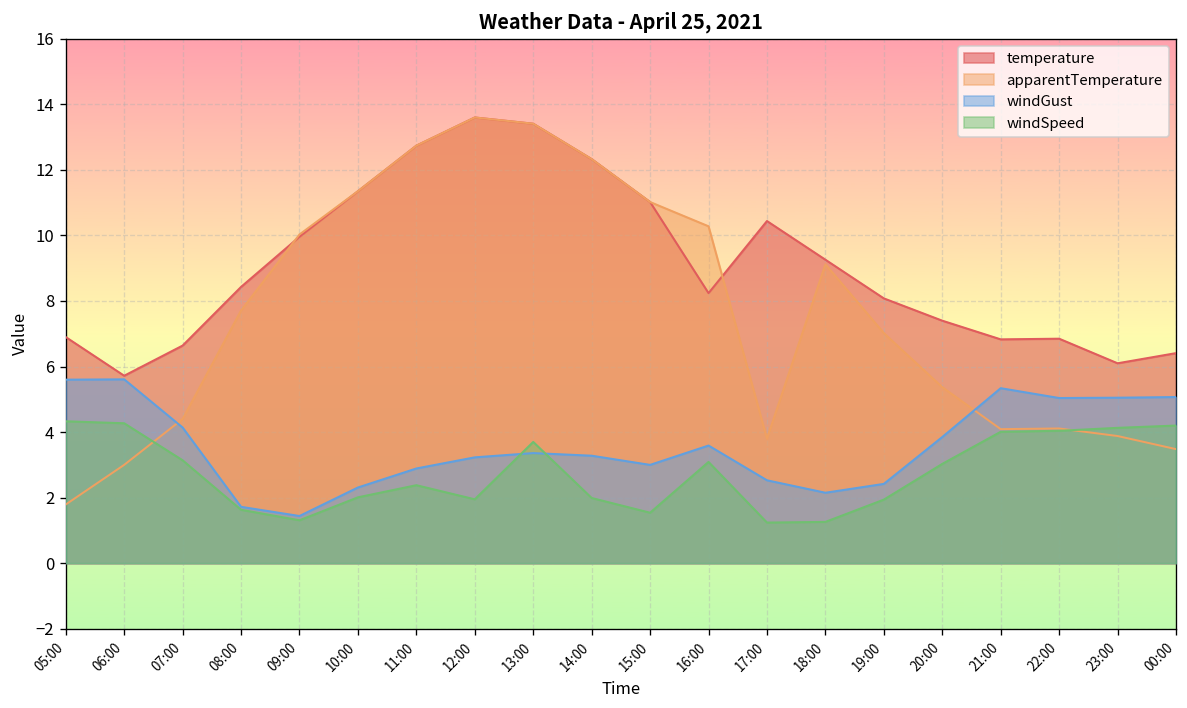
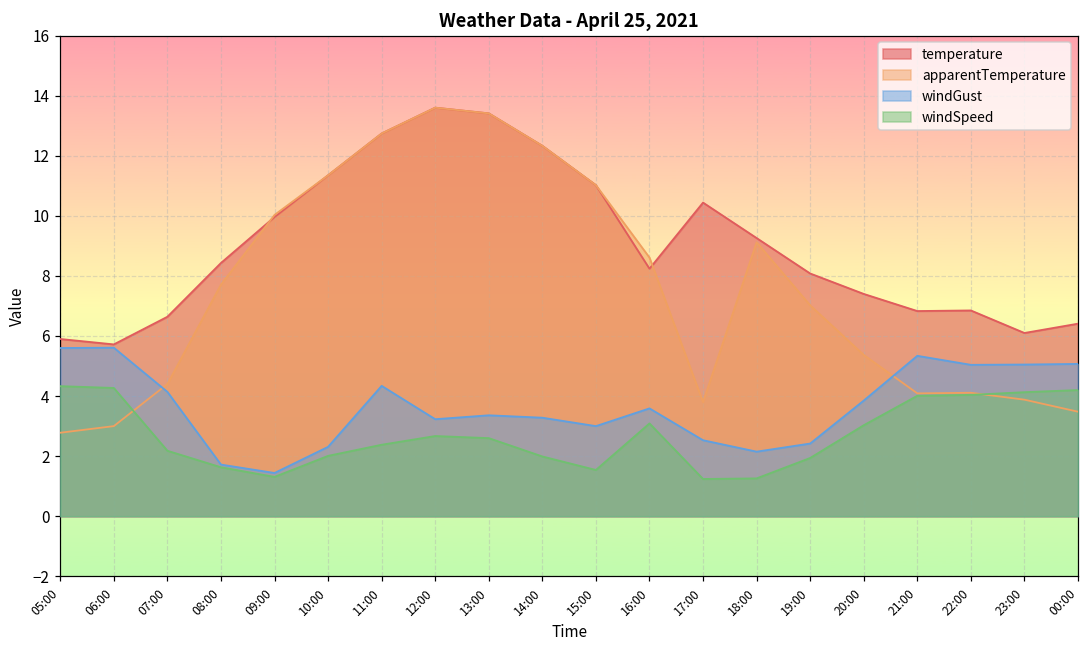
  {
    "temperature": {
-     "05:00": 6.9,
+     "05:00": 5.9,
      "06:00": 5.7,
      "07:00": 6.6,
      "08:00": 8.4,
      "16:00": 8.2,
      "17:00": 10.4,
      "18:00": 9.3,
      "19:00": 8.1,
      "20:00": 7.4,
      "21:00": 6.8,
      "22:00": 6.9,
      "23:00": 6.1,
      "00:00": 6.4
    },
    "apparentTemperature": {
-     "05:00": 1.8,
+     "05:00": 2.8,
      "06:00": 3.0,
      "07:00": 4.4,
      "08:00": 7.7,
-     "16:00": 10.3,
+     "16:00": 8.6,
      "17:00": 3.8,
      "18:00": 9.1,
      "19:00": 7.0,
      "20:00": 5.4,
      "23:00": 3.9,
      "00:00": 3.5
    },
    "windGust": {
      "05:00": 5.6,
      "06:00": 5.6,
      "07:00": 4.1,
      "09:00": 1.4,
      "10:00": 2.3,
-     "11:00": 2.9,
+     "11:00": 4.3,
      "12:00": 3.2,
      "13:00": 3.4,
      "14:00": 3.3,
      "15:00": 3.0,
      "16:00": 3.6,
      "17:00": 2.5,
      "18:00": 2.2,
      "19:00": 2.4,
      "20:00": 3.9,
      "21:00": 5.3,
      "22:00": 5.0,
      "23:00": 5.1,
      "00:00": 5.1
    },
    "windSpeed": {
      "05:00": 4.3,
      "06:00": 4.3,
-     "07:00": 3.1,
+     "07:00": 2.2,
      "09:00": 1.3,
      "10:00": 2.0,
      "11:00": 2.4,
-     "12:00": 2.0,
-     "13:00": 3.7,
+     "12:00": 2.7,
+     "13:00": 2.6,
      "14:00": 2.0,
      "15:00": 1.5,
      "16:00": 3.1,
      "17:00": 1.2,
      "18:00": 1.3,
      "19:00": 1.9,
      "20:00": 3.0,
      "23:00": 4.1,
      "00:00": 4.2
    }
  }
